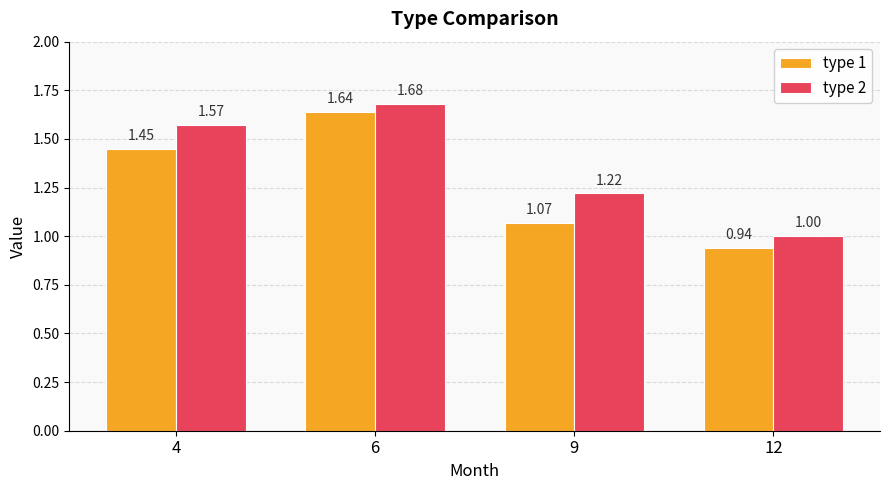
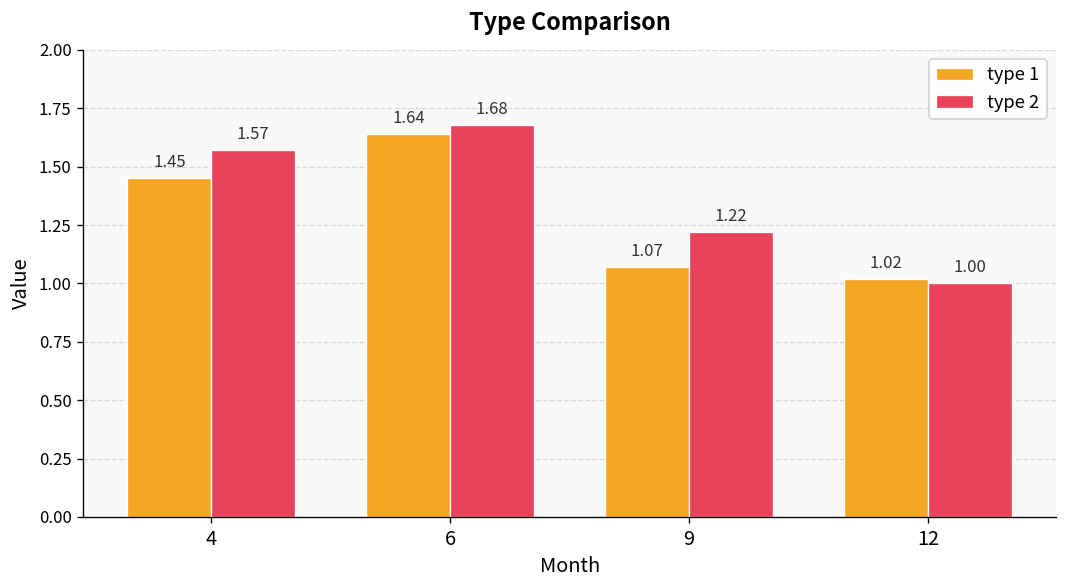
  {
    "type 1": {
      "4": 1.45,
      "6": 1.64,
      "9": 1.07,
-     "12": 0.94
+     "12": 1.02
    },
    "type 2": {
      "4": 1.57,
      "6": 1.68,
      "9": 1.22,
      "12": 1.00
    }
  }
